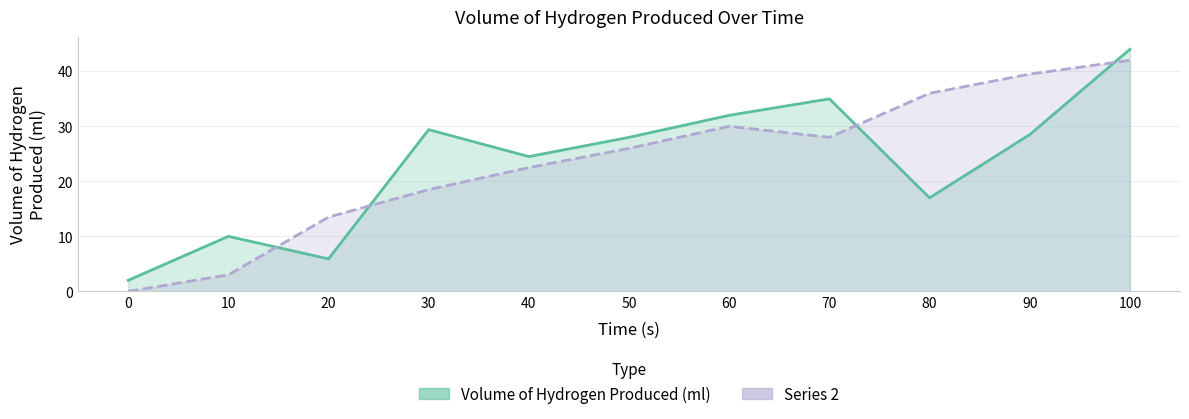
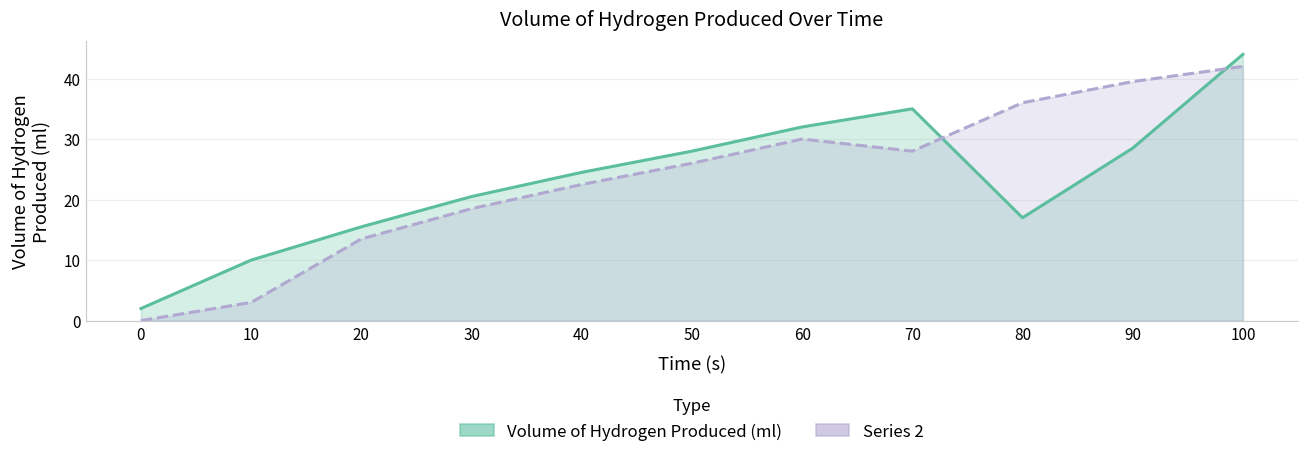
  {
    "Volume of Hydrogen Produced (ml)": {
      "0": 2,
      "10": 10,
-     "20": 6,
-     "30": 29,
+     "20": 16,
+     "30": 21,
      "40": 25,
      "50": 28,
      "60": 32,
      "70": 35,
      "80": 17,
      "90": 29,
      "100": 44
    },
    "Series 2": {
      "0": 0,
      "10": 3,
      "20": 14,
      "30": 19,
      "40": 23,
      "50": 26,
      "60": 30,
      "70": 28,
      "80": 36,
      "90": 40,
      "100": 42
    }
  }
